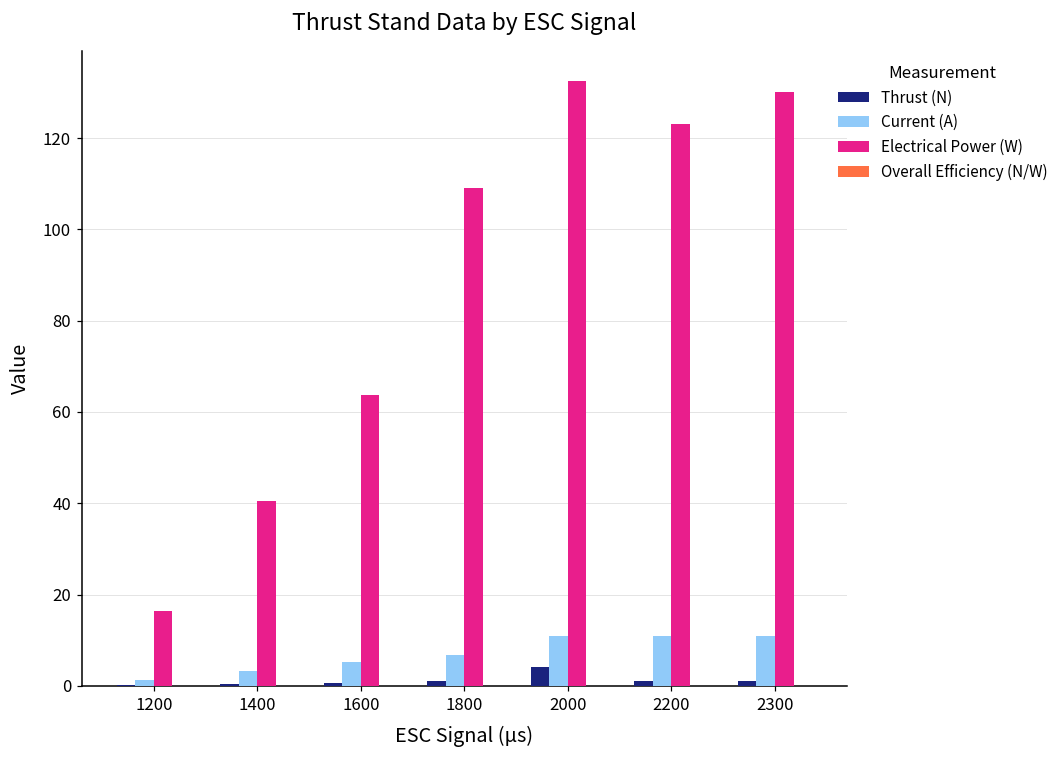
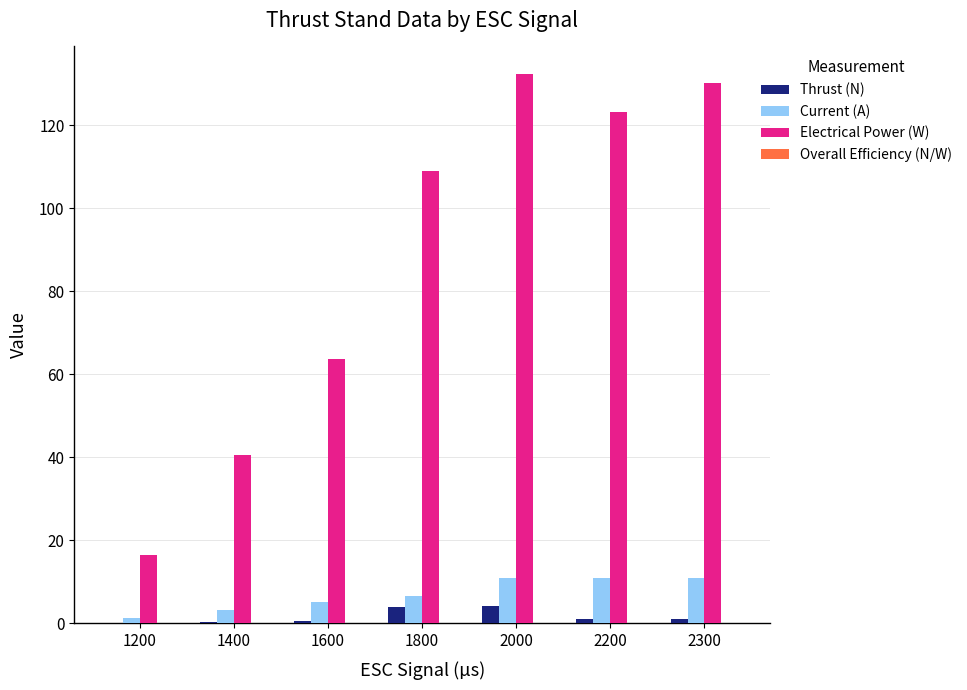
  {
    "Thrust (N)": {
      "1600": 1,
-     "1800": 1,
+     "1800": 4,
      "2000": 4,
      "2200": 1,
      "2300": 1
    },
    "Current (A)": {
      "1200": 1,
      "1400": 3,
      "1600": 5,
      "1800": 7,
      "2000": 11,
      "2200": 11,
      "2300": 11
    },
    "Electrical Power (W)": {
      "1200": 16,
      "1400": 41,
      "1600": 64,
      "1800": 109,
      "2000": 132,
      "2200": 123,
      "2300": 130
    }
  }
